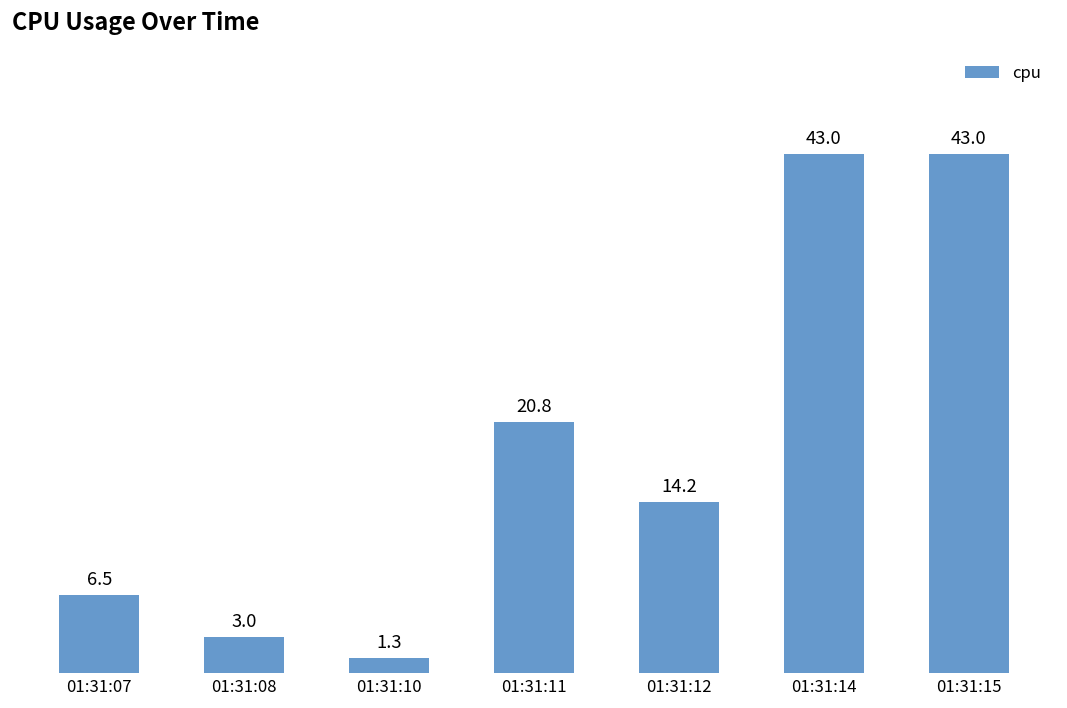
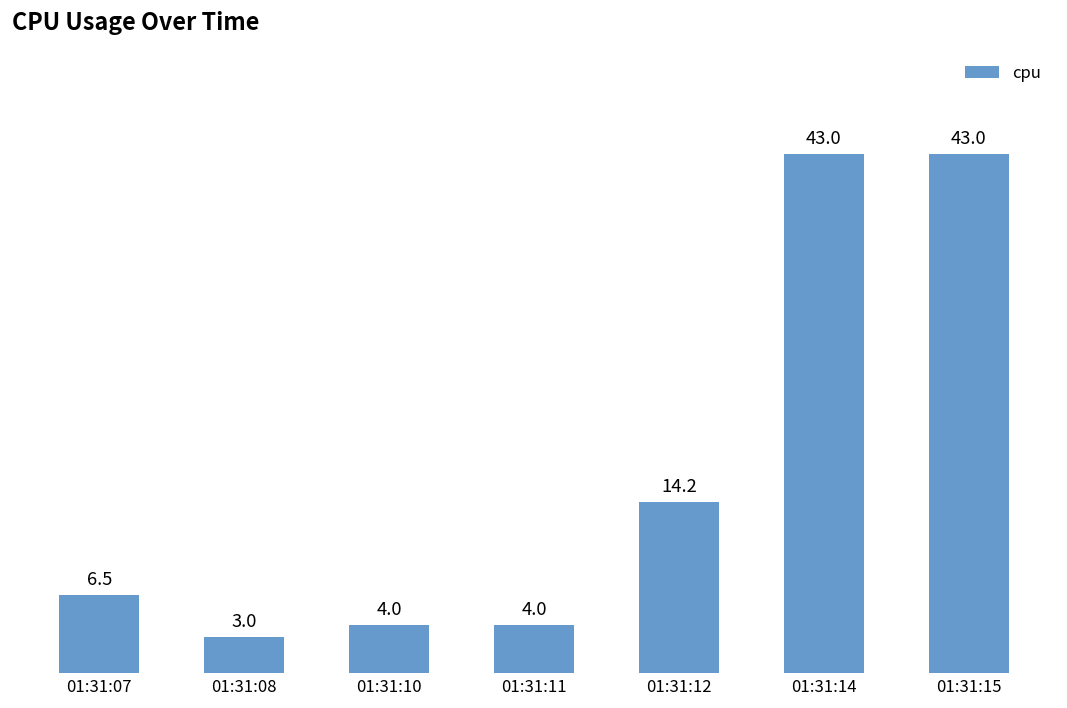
  {
    "01:31:07": 6.5,
    "01:31:08": 3.0,
-   "01:31:10": 1.3,
-   "01:31:11": 20.8,
+   "01:31:10": 4.0,
+   "01:31:11": 4.0,
    "01:31:12": 14.2,
    "01:31:14": 43.0,
    "01:31:15": 43.0
  }
